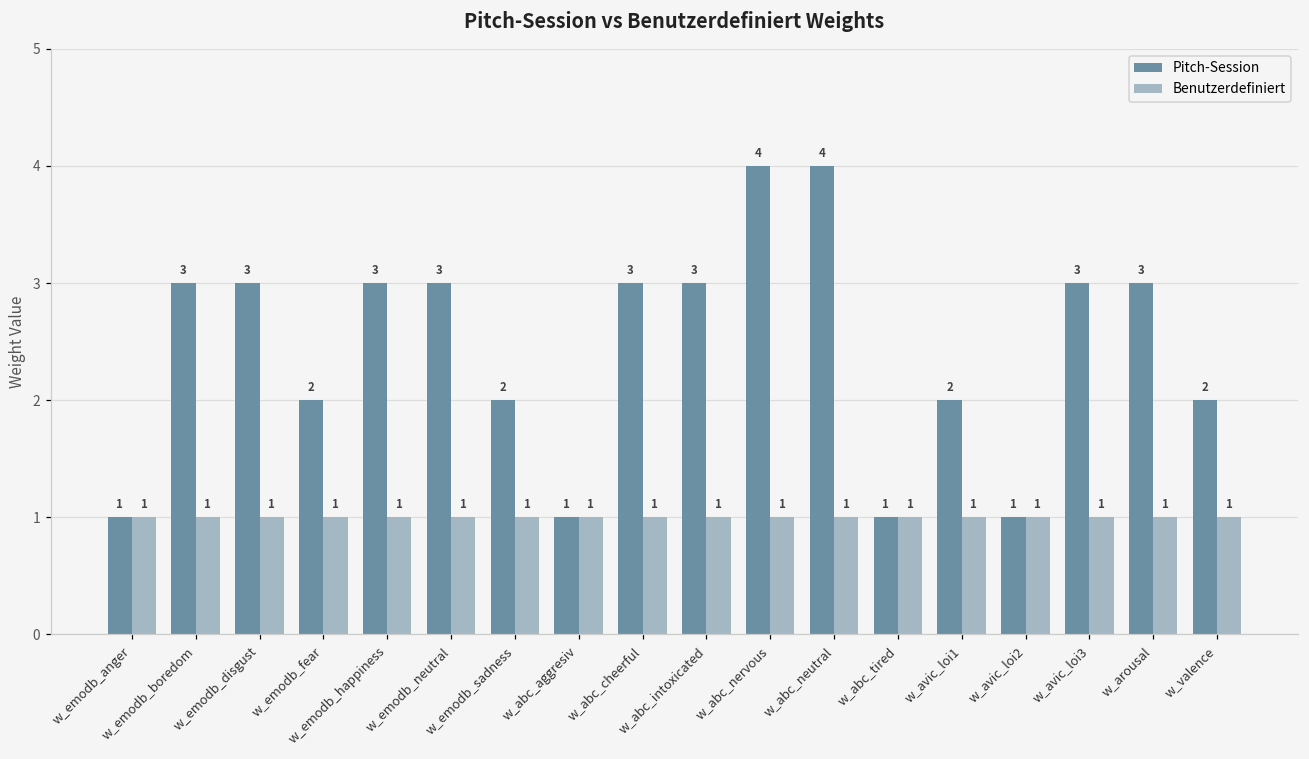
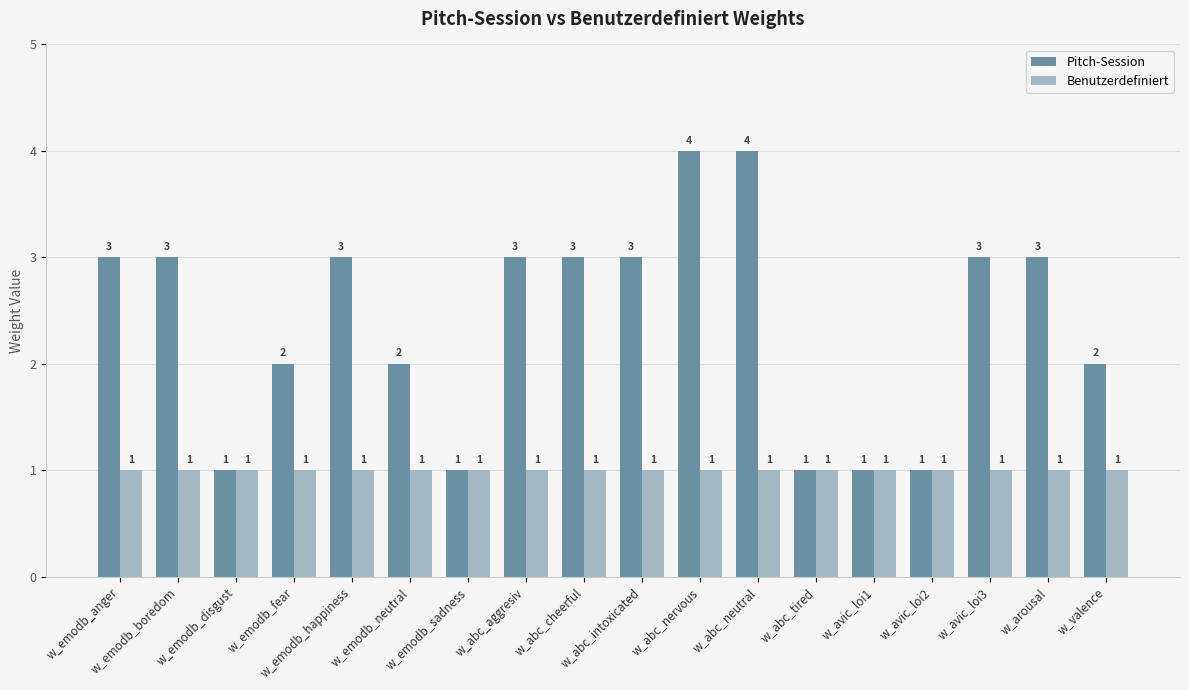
  {
    "Pitch-Session": {
-     "w_emodb_anger": 1,
+     "w_emodb_anger": 3,
      "w_emodb_boredom": 3,
-     "w_emodb_disgust": 3,
+     "w_emodb_disgust": 1,
      "w_emodb_fear": 2,
      "w_emodb_happiness": 3,
-     "w_emodb_neutral": 3,
-     "w_emodb_sadness": 2,
-     "w_abc_aggresiv": 1,
+     "w_emodb_neutral": 2,
+     "w_emodb_sadness": 1,
+     "w_abc_aggresiv": 3,
      "w_abc_cheerful": 3,
      "w_abc_intoxicated": 3,
      "w_abc_nervous": 4,
      "w_abc_neutral": 4,
      "w_abc_tired": 1,
-     "w_avic_loi1": 2,
+     "w_avic_loi1": 1,
      "w_avic_loi2": 1,
      "w_avic_loi3": 3,
      "w_arousal": 3,
      "w_valence": 2
    },
    "Benutzerdefiniert": {
      "w_emodb_anger": 1,
      "w_emodb_boredom": 1,
      "w_emodb_disgust": 1,
      "w_emodb_fear": 1,
      "w_emodb_happiness": 1,
      "w_emodb_neutral": 1,
      "w_emodb_sadness": 1,
      "w_abc_aggresiv": 1,
      "w_abc_cheerful": 1,
      "w_abc_intoxicated": 1,
      "w_abc_nervous": 1,
      "w_abc_neutral": 1,
      "w_abc_tired": 1,
      "w_avic_loi1": 1,
      "w_avic_loi2": 1,
      "w_avic_loi3": 1,
      "w_arousal": 1,
      "w_valence": 1
    }
  }
